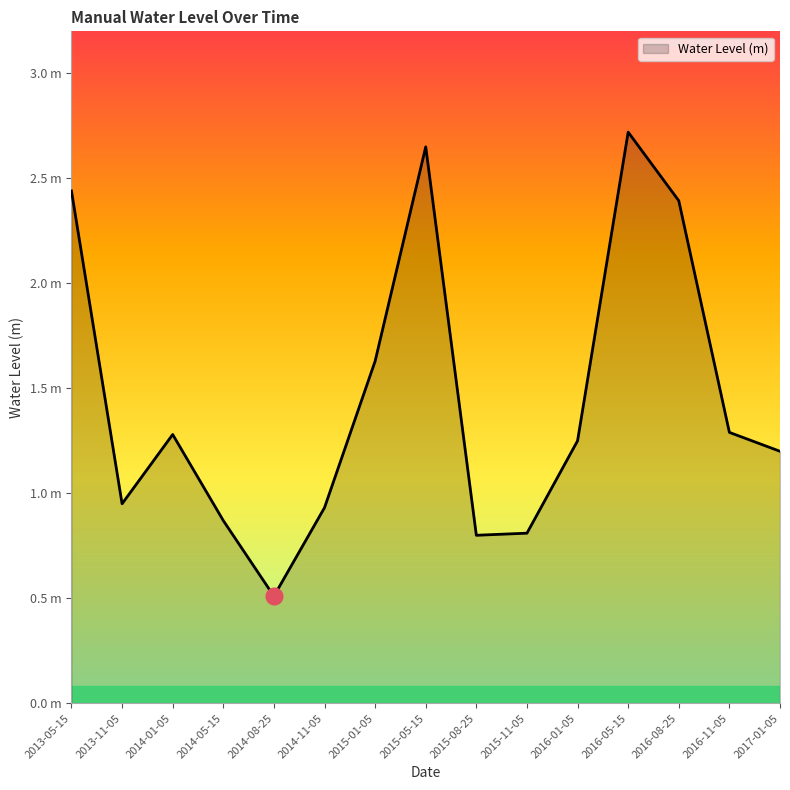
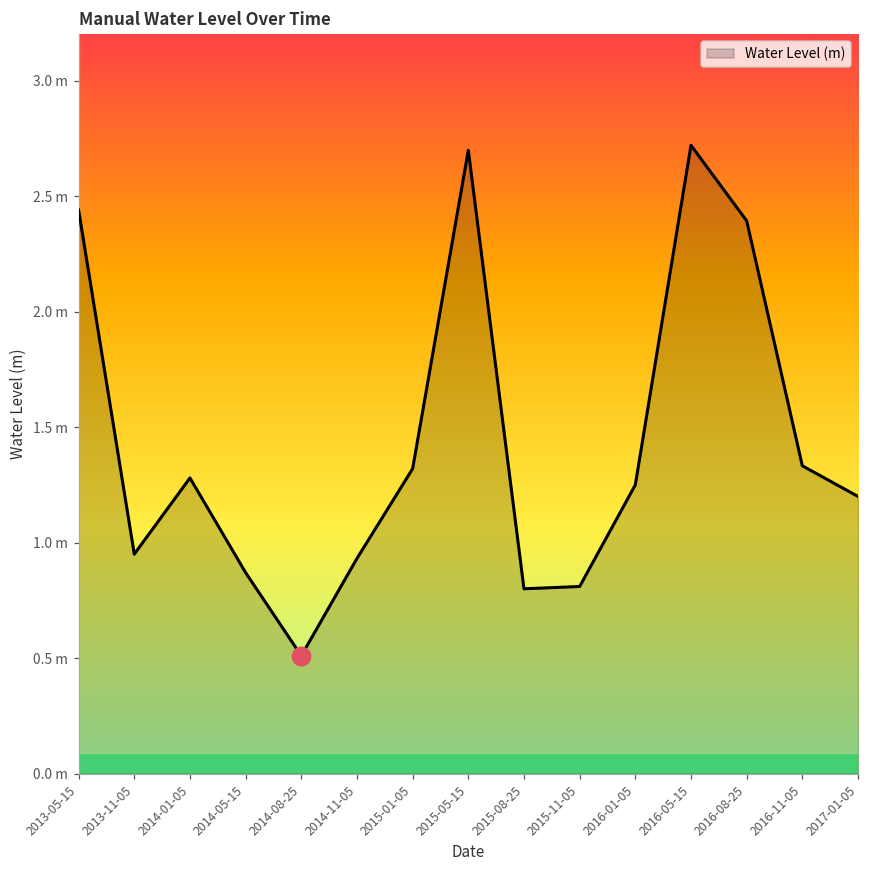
  {
    "Water Level (m)": {
      "2013-05-15": "2.44 m",
      "2013-11-05": "0.95 m",
      "2014-01-05": "1.28 m",
      "2014-05-15": "0.87 m",
      "2014-11-05": "0.93 m",
-     "2015-01-05": "1.63 m",
-     "2015-05-15": "2.65 m",
+     "2015-01-05": "1.32 m",
+     "2015-05-15": "2.70 m",
      "2015-08-25": "0.80 m",
      "2015-11-05": "0.81 m",
      "2016-01-05": "1.25 m",
      "2016-05-15": "2.72 m",
      "2016-08-25": "2.39 m",
-     "2016-11-05": "1.29 m",
+     "2016-11-05": "1.33 m",
      "2017-01-05": "1.20 m"
    }
  }
